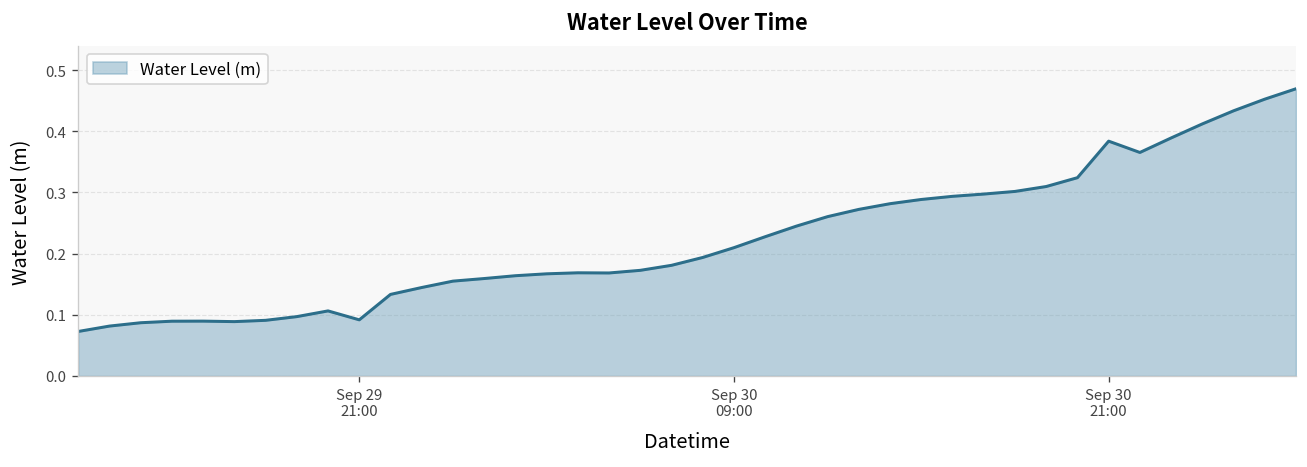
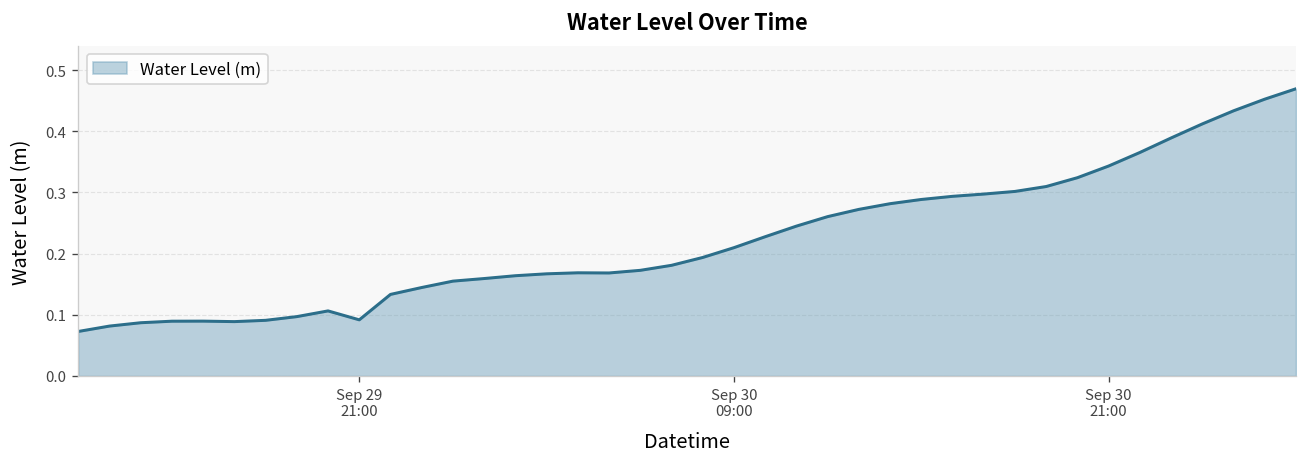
  {
    "Sep 29 21:00": 0.09,
    "Sep 30 09:00": 0.21,
-   "Sep 30 21:00": 0.38
+   "Sep 30 21:00": 0.34
  }
